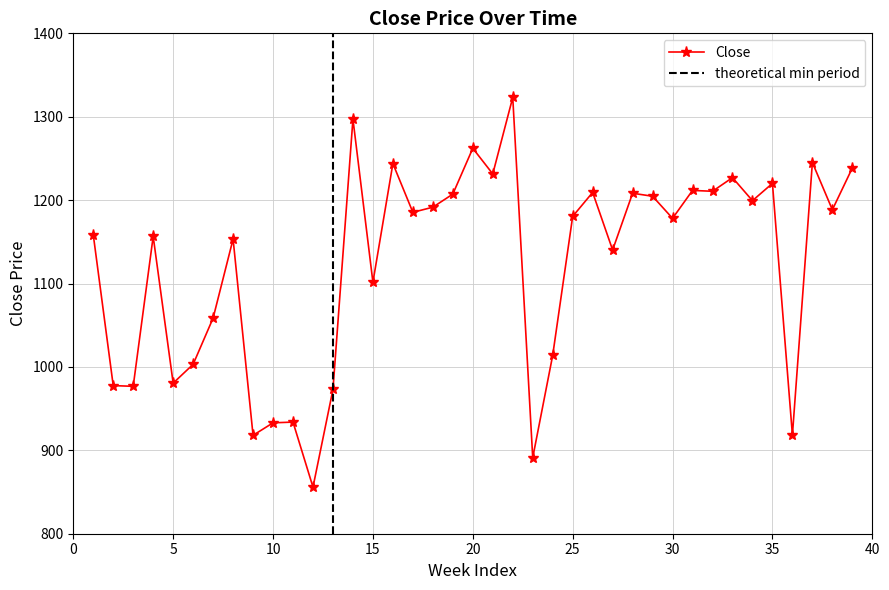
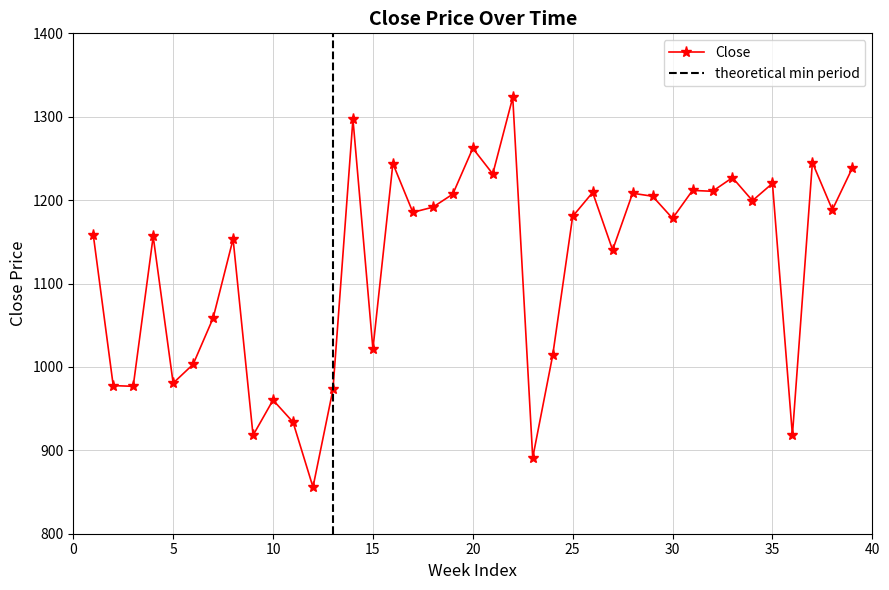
  {
    "5": 980,
-   "10": 930,
-   "15": 1100,
+   "10": 960,
+   "15": 1020,
    "20": 1260,
    "25": 1180,
    "30": 1180,
    "35": 1220
  }
